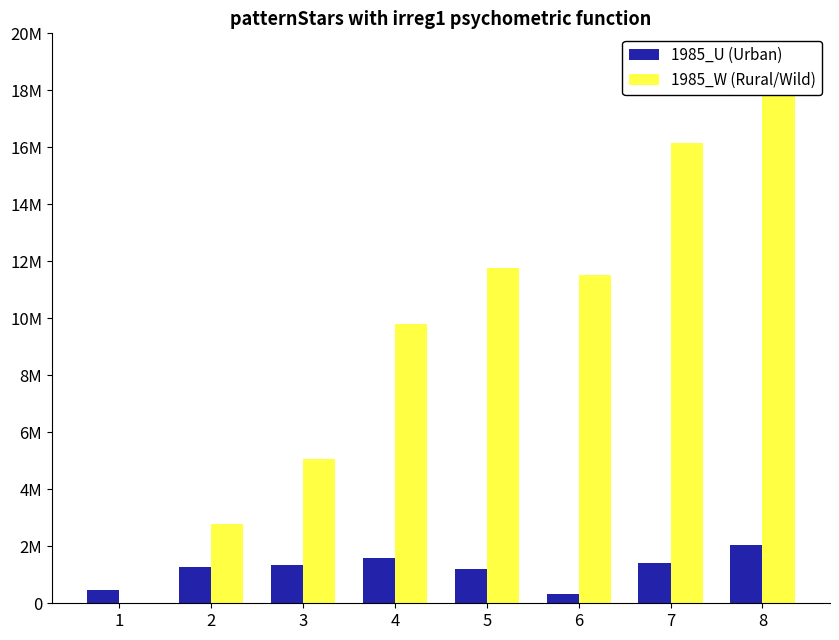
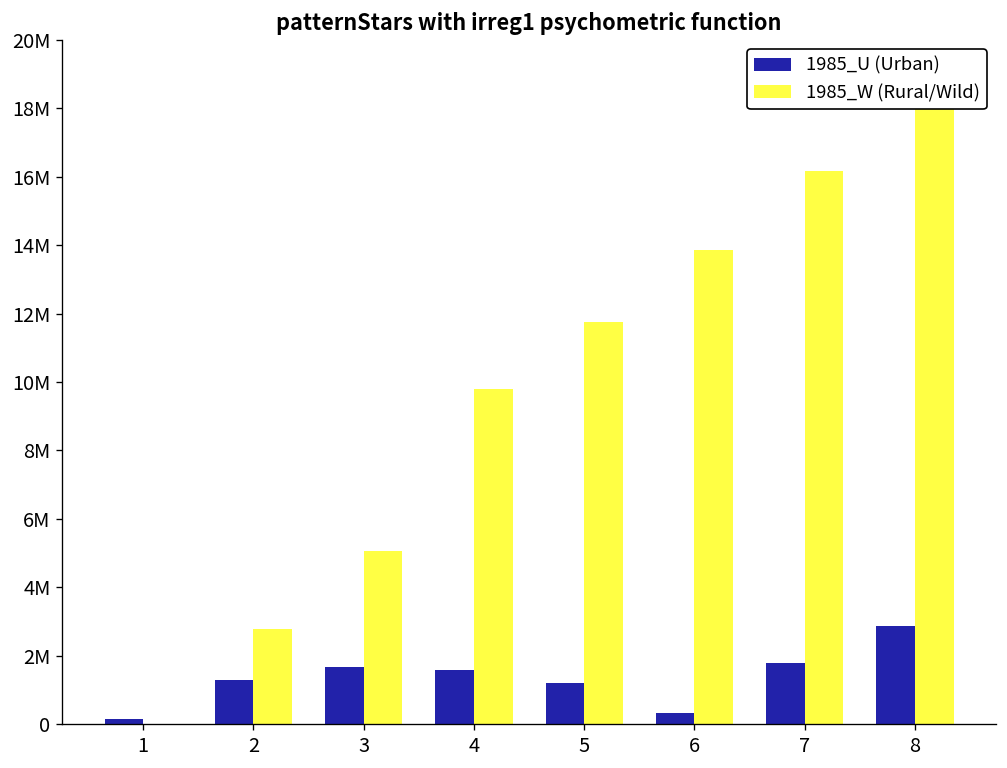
  {
    "1985_U (Urban)": {
-     "1": 500000,
+     "1": 200000,
      "2": 1300000,
-     "3": 1400000,
+     "3": 1700000,
      "4": 1600000,
      "5": 1200000,
      "6": 300000,
-     "7": 1400000,
-     "8": 2000000
+     "7": 1800000,
+     "8": 2900000
    },
    "1985_W (Rural/Wild)": {
      "2": 2800000,
      "3": 5000000,
      "4": 9800000,
      "5": 11800000,
-     "6": 11500000,
+     "6": 13900000,
      "7": 16200000
    }
  }
